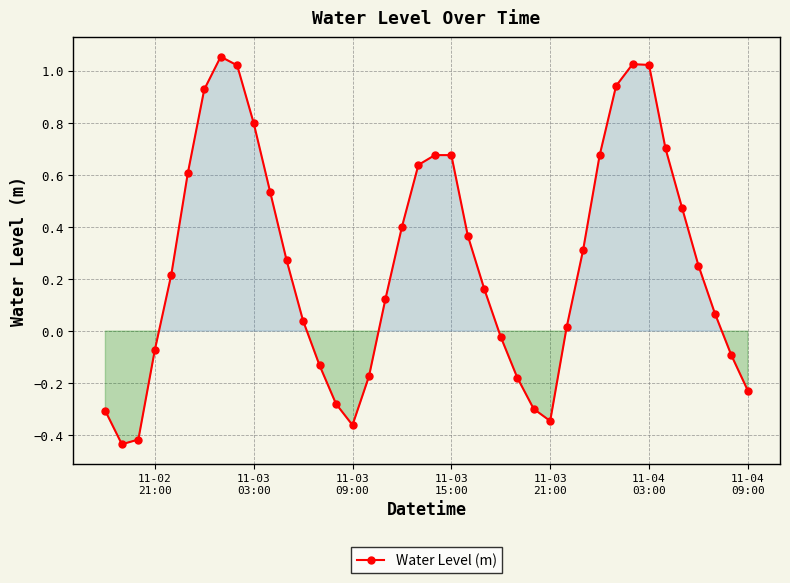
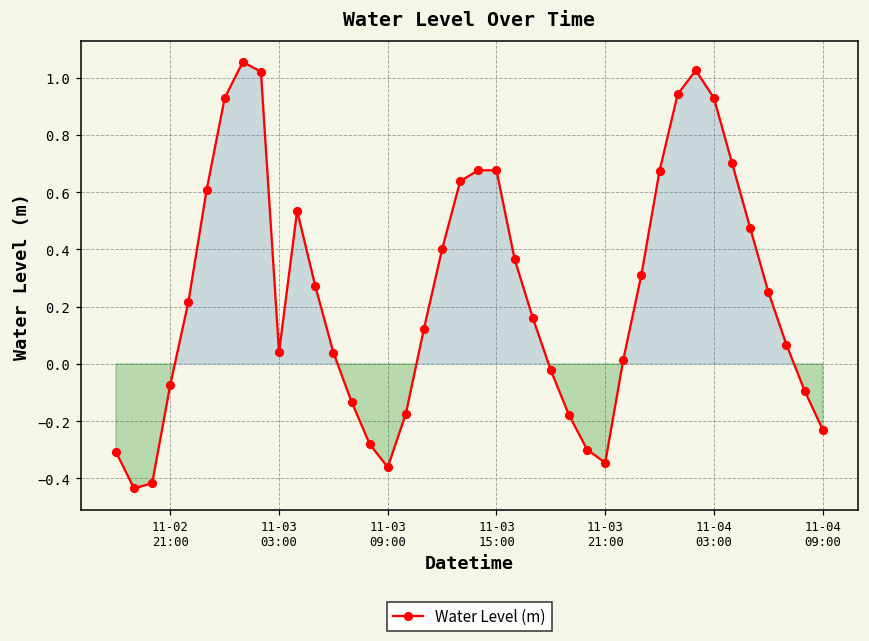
  {
    "11-02 21:00": -0.07,
-   "11-03 03:00": 0.80,
+   "11-03 03:00": 0.04,
    "11-03 09:00": -0.36,
    "11-03 15:00": 0.68,
    "11-03 21:00": -0.35,
-   "11-04 03:00": 1.02,
+   "11-04 03:00": 0.93,
    "11-04 09:00": -0.23
  }
